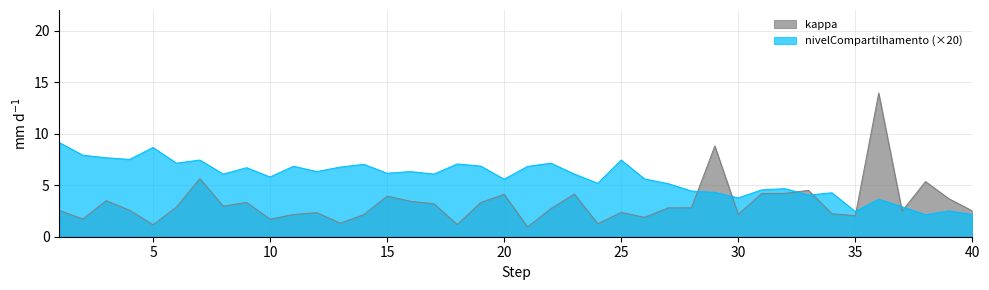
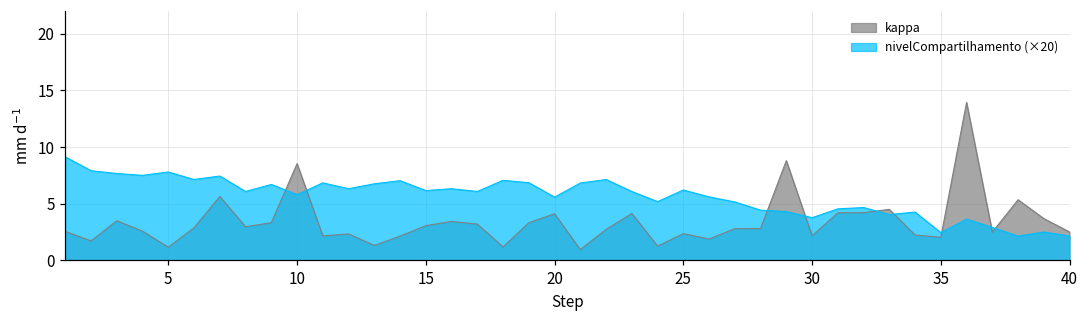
  {
    "kappa": {
      "5": 1.2,
-     "10": 1.7,
-     "15": 3.9,
+     "10": 8.5,
+     "15": 3.1,
      "20": 4.1,
      "25": 2.4,
      "30": 2.2,
      "35": 2.0,
      "40": 2.5
    },
    "nivelCompartilhamento (×20)": {
-     "5": 8.7,
+     "5": 7.8,
      "10": 5.8,
      "15": 6.2,
      "20": 5.6,
-     "25": 7.4,
+     "25": 6.2,
      "30": 3.8,
      "35": 2.4,
      "40": 2.2
    }
  }
